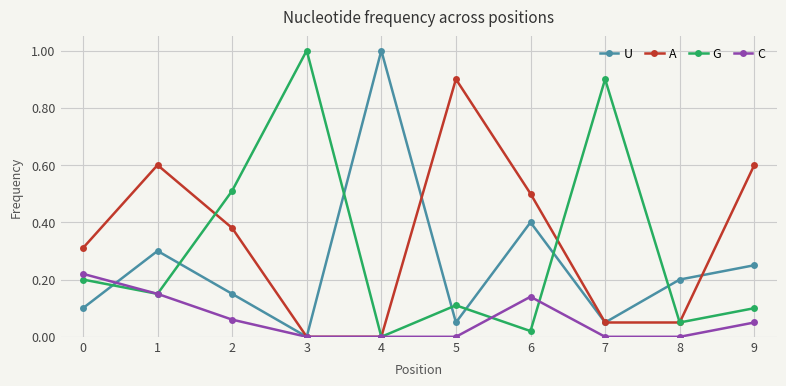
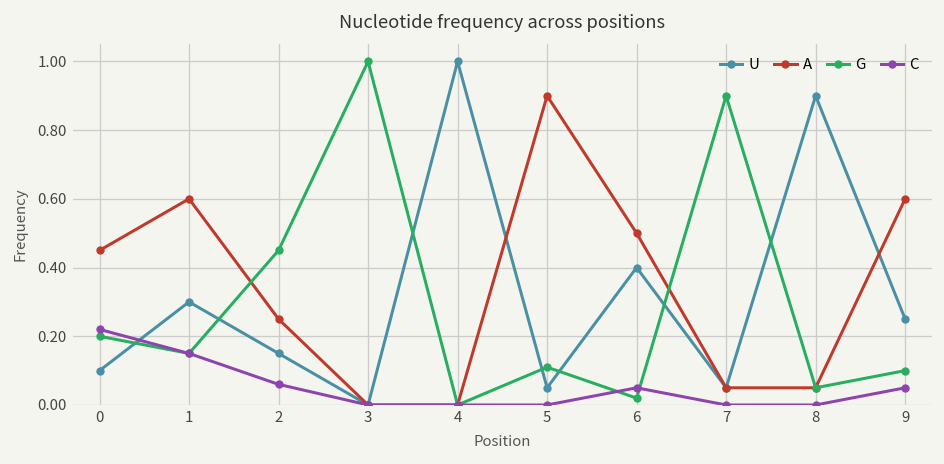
  {
    "U": {
      "0": 0.1,
      "1": 0.3,
      "2": 0.15,
      "4": 1.0,
      "5": 0.05,
      "6": 0.4,
-     "8": 0.2,
+     "8": 0.9,
      "9": 0.25
    },
    "A": {
-     "0": 0.31,
+     "0": 0.45,
      "1": 0.60,
-     "2": 0.38,
+     "2": 0.25,
      "5": 0.90,
      "6": 0.50,
      "9": 0.60
    },
    "G": {
      "0": 0.20,
-     "2": 0.51,
+     "2": 0.45,
      "3": 1.00,
      "5": 0.11,
      "6": 0.02,
      "7": 0.90,
      "9": 0.10
    },
    "C": {
      "0": 0.22,
      "2": 0.06,
      "5": 0.00,
-     "6": 0.14,
+     "6": 0.05,
      "7": 0.00,
      "8": 0.00,
      "9": 0.05
    }
  }
